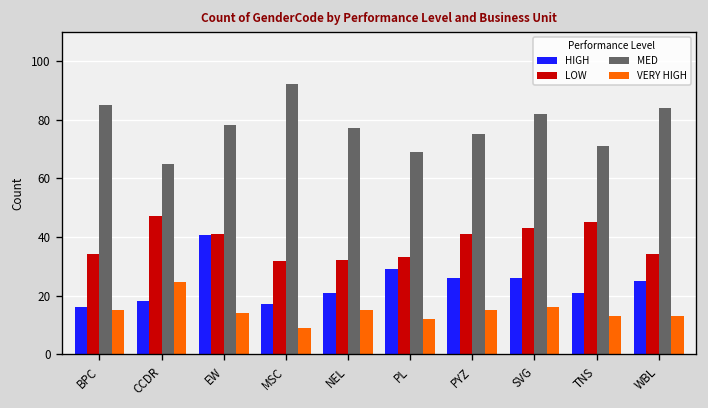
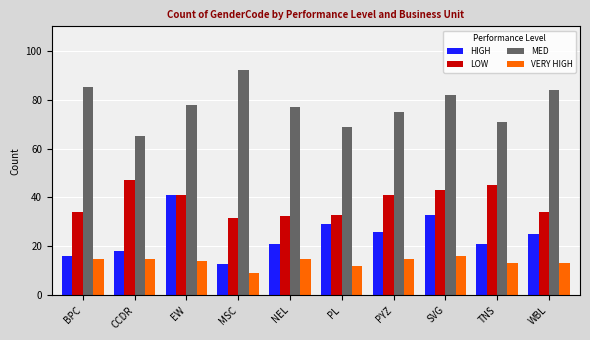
  {
    "HIGH": {
      "BPC": 16,
      "CCDR": 18,
      "EW": 41,
-     "MSC": 17,
+     "MSC": 13,
      "NEL": 21,
      "PL": 29,
      "PYZ": 26,
-     "SVG": 26,
+     "SVG": 33,
      "TNS": 21,
      "WBL": 25
    },
    "LOW": {
      "BPC": 34,
      "CCDR": 47,
      "EW": 41,
      "MSC": 32,
      "NEL": 32,
      "PL": 33,
      "PYZ": 41,
      "SVG": 43,
      "TNS": 45,
      "WBL": 34
    },
    "MED": {
      "BPC": 85,
      "CCDR": 65,
      "EW": 78,
      "MSC": 92,
      "NEL": 77,
      "PL": 69,
      "PYZ": 75,
      "SVG": 82,
      "TNS": 71,
      "WBL": 84
    },
    "VERY HIGH": {
      "BPC": 15,
-     "CCDR": 25,
+     "CCDR": 15,
      "EW": 14,
      "MSC": 9,
      "NEL": 15,
      "PL": 12,
      "PYZ": 15,
      "SVG": 16,
      "TNS": 13,
      "WBL": 13
    }
  }
